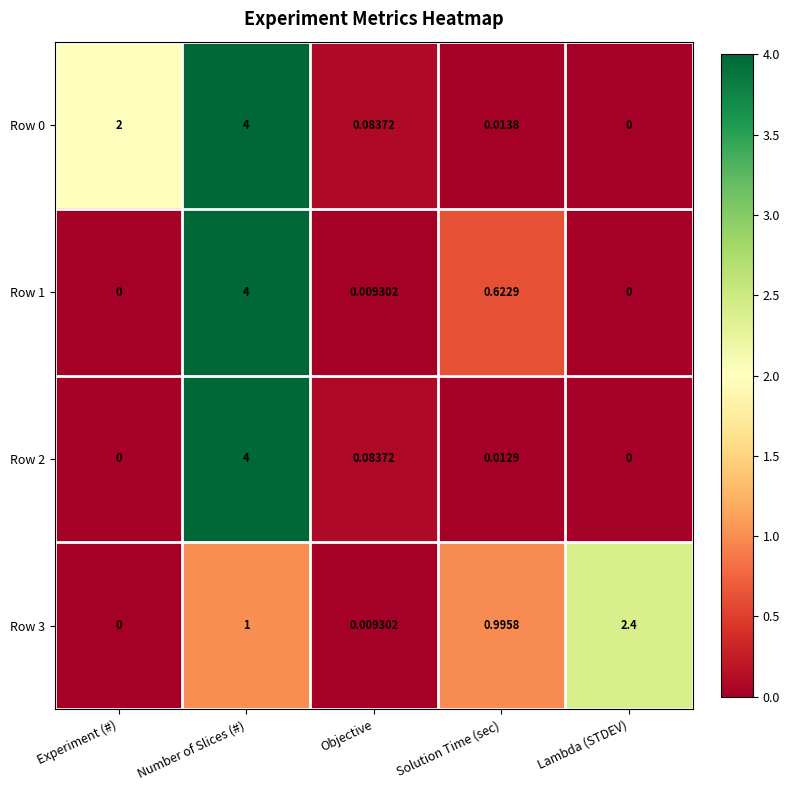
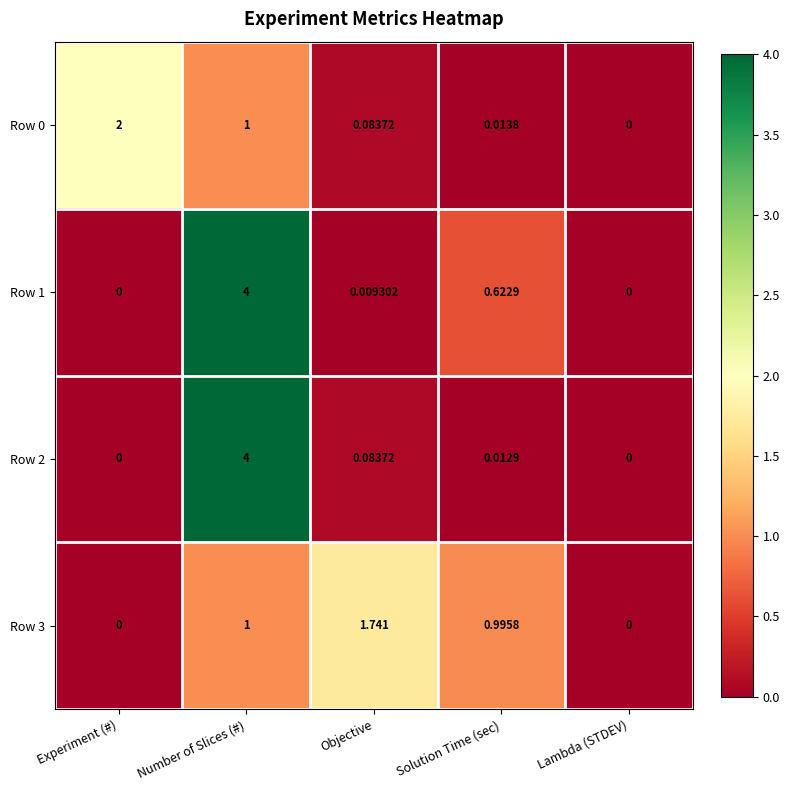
  {
    "Row 0": {
      "Experiment (#)": 2,
-     "Number of Slices (#)": 4,
+     "Number of Slices (#)": 1,
      "Objective": 0.08372,
      "Solution Time (sec)": 0.0138,
      "Lambda (STDEV)": 0
    },
    "Row 1": {
      "Experiment (#)": 0,
      "Number of Slices (#)": 4,
      "Objective": 0.009302,
      "Solution Time (sec)": 0.6229,
      "Lambda (STDEV)": 0
    },
    "Row 2": {
      "Experiment (#)": 0,
      "Number of Slices (#)": 4,
      "Objective": 0.08372,
      "Solution Time (sec)": 0.0129,
      "Lambda (STDEV)": 0
    },
    "Row 3": {
      "Experiment (#)": 0,
      "Number of Slices (#)": 1,
-     "Objective": 0.009302,
+     "Objective": 1.741,
      "Solution Time (sec)": 0.9958,
-     "Lambda (STDEV)": 2.4
+     "Lambda (STDEV)": 0
    }
  }
